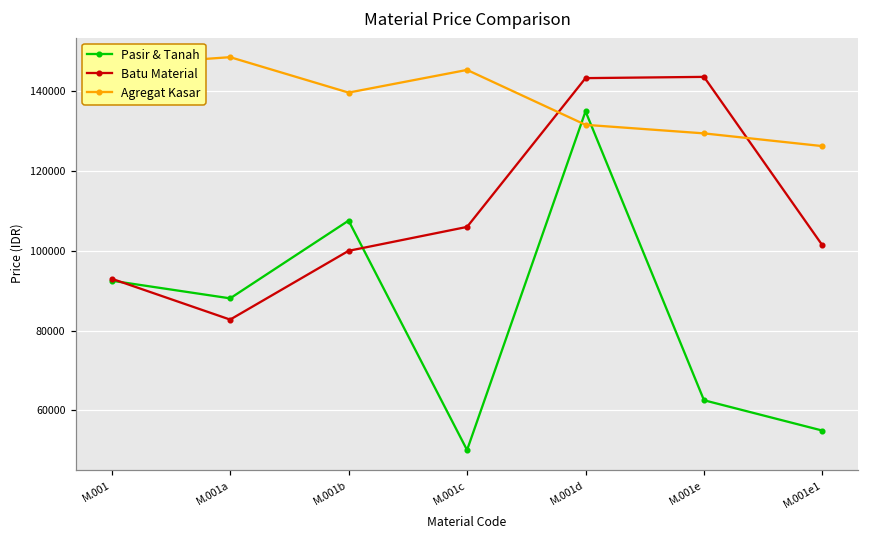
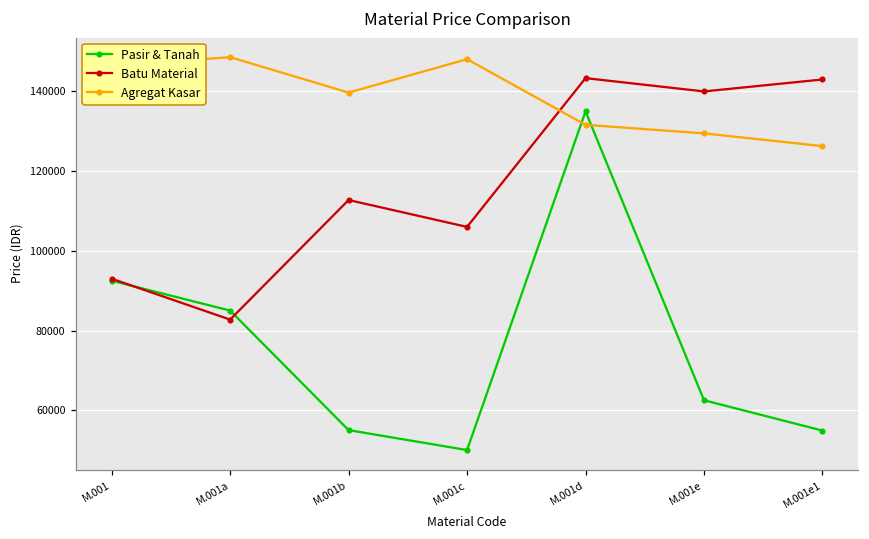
  {
    "Pasir & Tanah": {
-     "M.001a": 88000,
-     "M.001b": 108000,
+     "M.001a": 85000,
+     "M.001b": 55000,
      "M.001c": 50000,
      "M.001d": 135000,
      "M.001e": 63000,
      "M.001e1": 55000
    },
    "Batu Material": {
      "M.001a": 83000,
-     "M.001b": 100000,
+     "M.001b": 113000,
      "M.001c": 106000,
      "M.001d": 143000,
-     "M.001e": 144000,
-     "M.001e1": 101000
+     "M.001e": 140000,
+     "M.001e1": 143000
    },
    "Agregat Kasar": {
      "M.001a": 149000,
      "M.001b": 140000,
-     "M.001c": 145000,
+     "M.001c": 148000,
      "M.001d": 132000,
      "M.001e": 129000,
      "M.001e1": 126000
    }
  }
